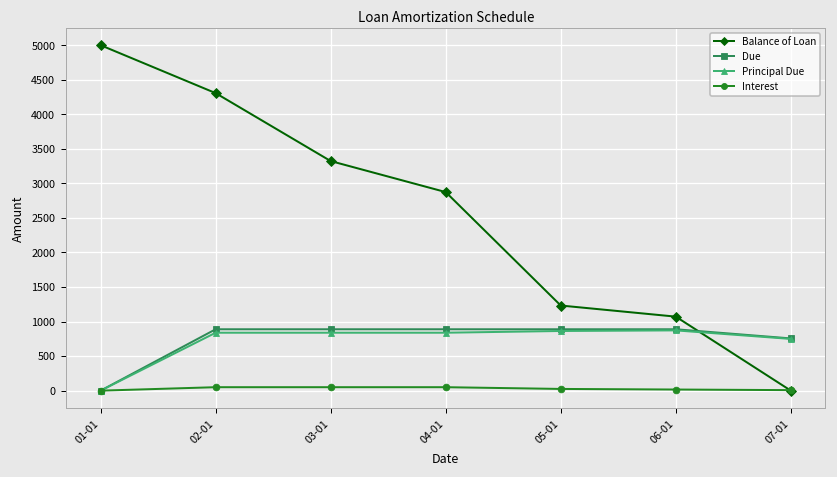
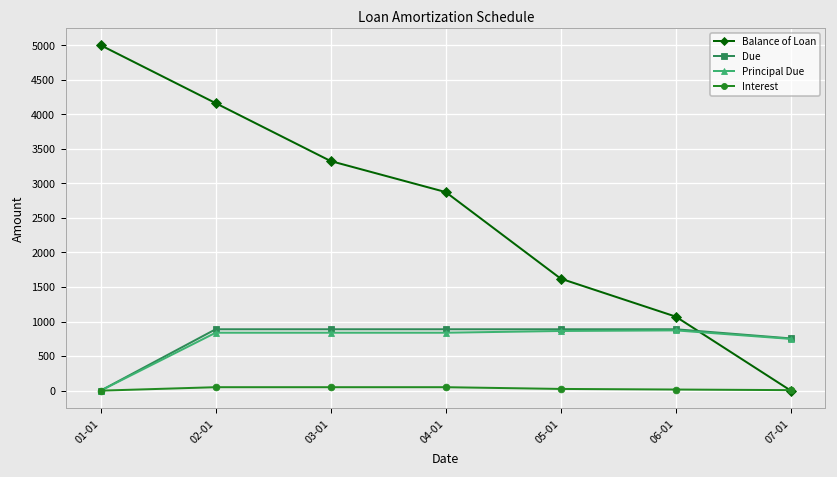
  {
    "Balance of Loan": {
      "01-01": 5000,
-     "02-01": 4300,
+     "02-01": 4200,
      "03-01": 3300,
      "04-01": 2900,
-     "05-01": 1200,
+     "05-01": 1600,
      "06-01": 1100
    }
  }
